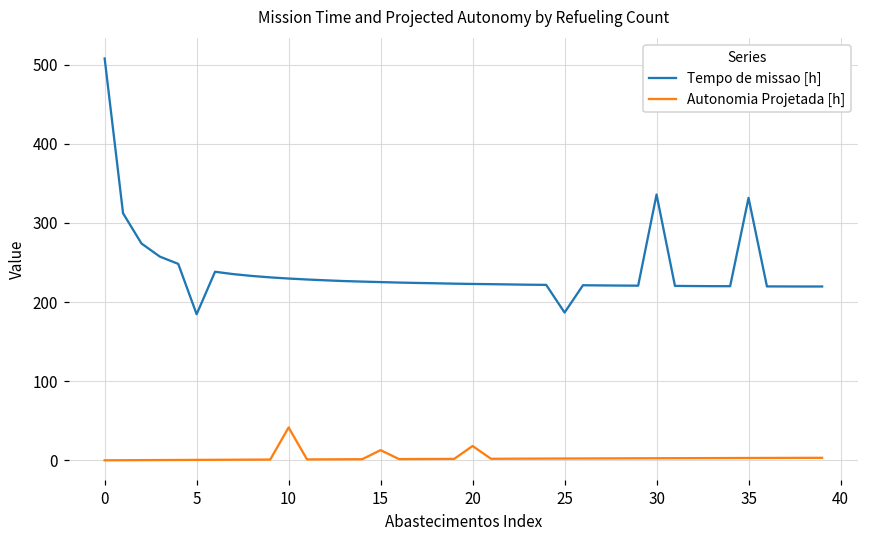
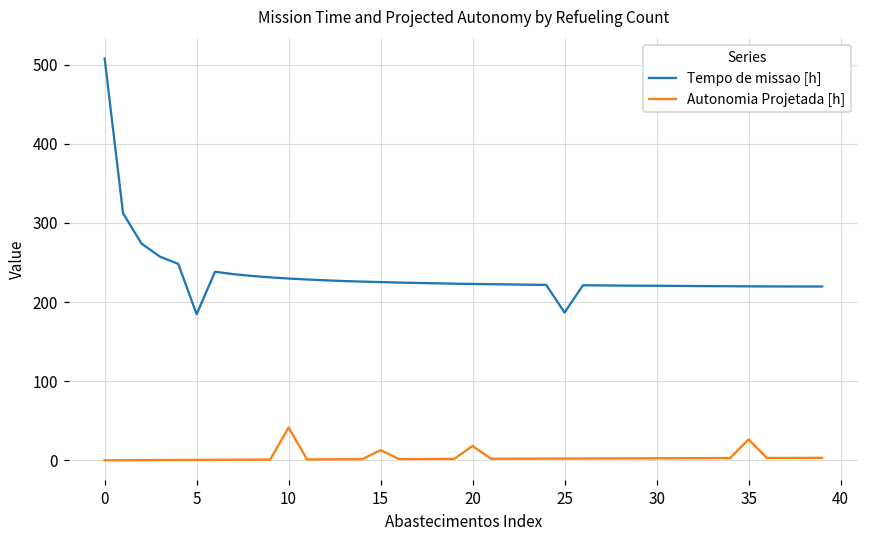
  {
    "Tempo de missao [h]": {
      "0": 510,
      "5": 180,
      "10": 230,
      "15": 230,
      "20": 220,
      "25": 190,
-     "30": 340,
-     "35": 330
+     "30": 220,
+     "35": 220
    },
    "Autonomia Projetada [h]": {
      "0": 0,
      "5": 0,
      "10": 40,
      "15": 10,
      "20": 20,
      "25": 0,
      "30": 0,
-     "35": 0
+     "35": 30
    }
  }
